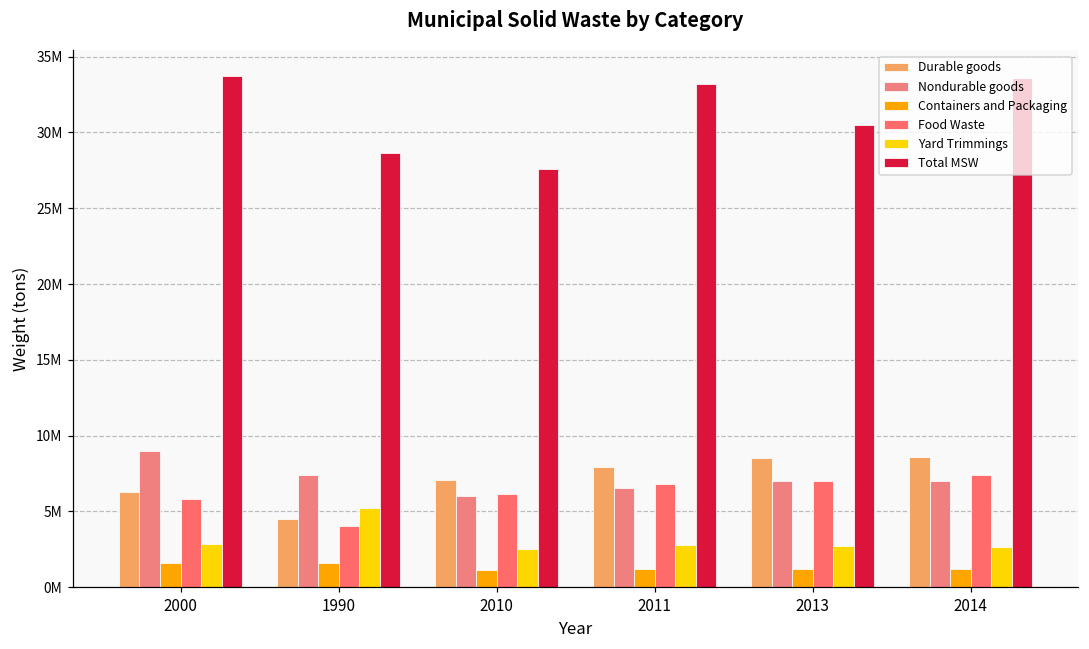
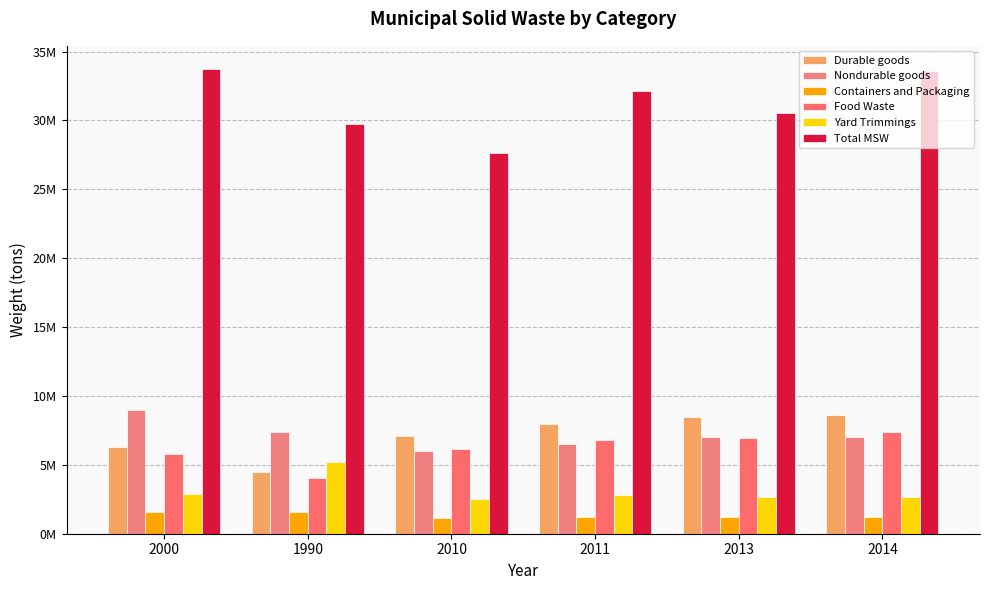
  {
    "Total MSW": {
      "2000": 33700000,
-     "1990": 28700000,
+     "1990": 29800000,
      "2010": 27600000,
-     "2011": 33200000,
+     "2011": 32100000,
      "2013": 30500000
    }
  }
